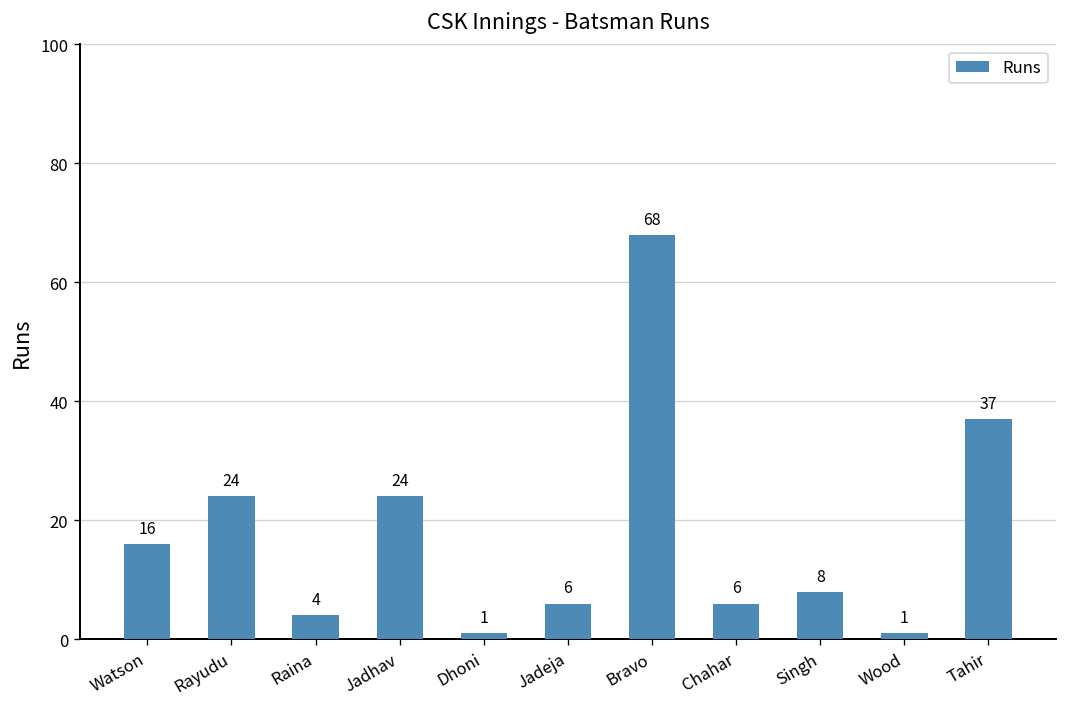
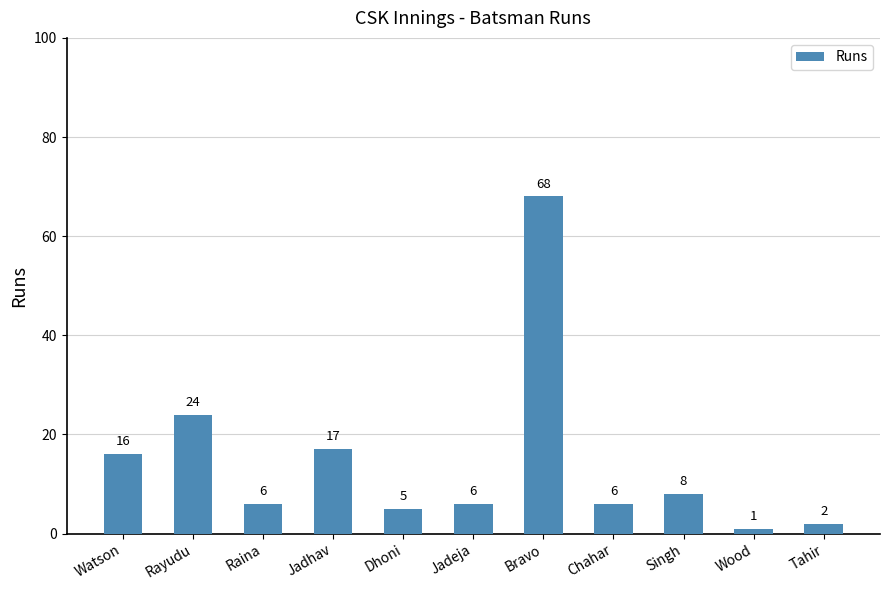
  {
    "Watson": 16,
    "Rayudu": 24,
-   "Raina": 4,
-   "Jadhav": 24,
-   "Dhoni": 1,
+   "Raina": 6,
+   "Jadhav": 17,
+   "Dhoni": 5,
    "Jadeja": 6,
    "Bravo": 68,
    "Chahar": 6,
    "Singh": 8,
    "Wood": 1,
-   "Tahir": 37
+   "Tahir": 2
  }
